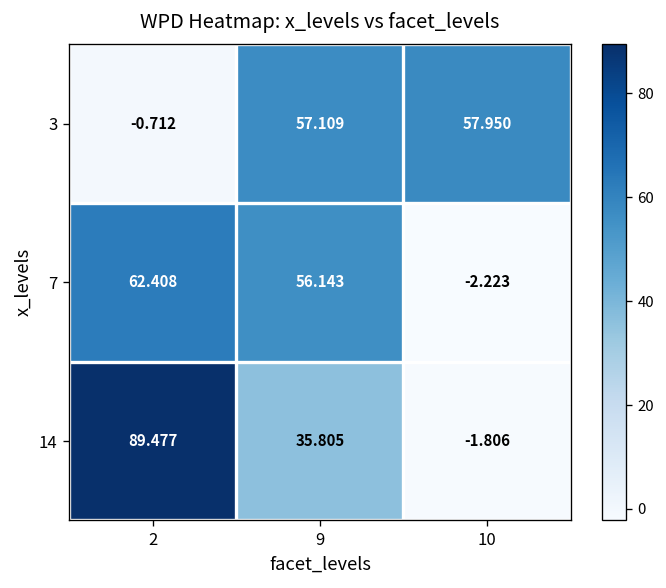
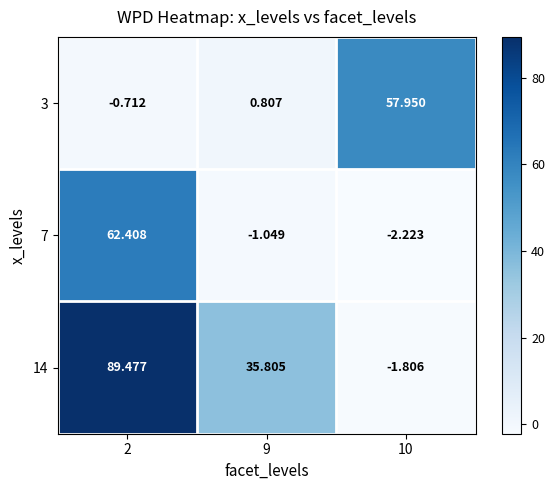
  {
    "3": {
      "2": -0.712,
-     "9": 57.109,
+     "9": 0.807,
      "10": 57.950
    },
    "7": {
      "2": 62.408,
-     "9": 56.143,
+     "9": -1.049,
      "10": -2.223
    },
    "14": {
      "2": 89.477,
      "9": 35.805,
      "10": -1.806
    }
  }
